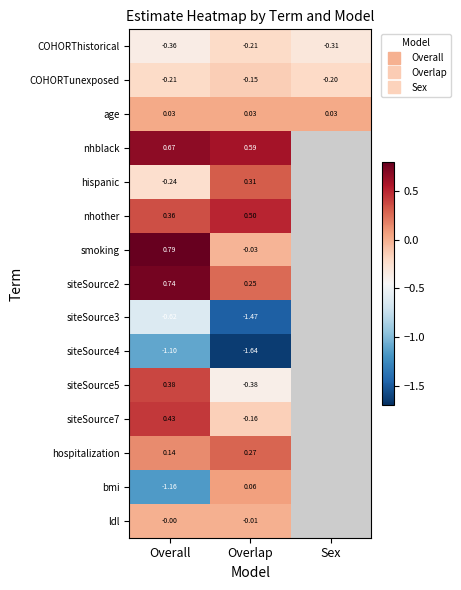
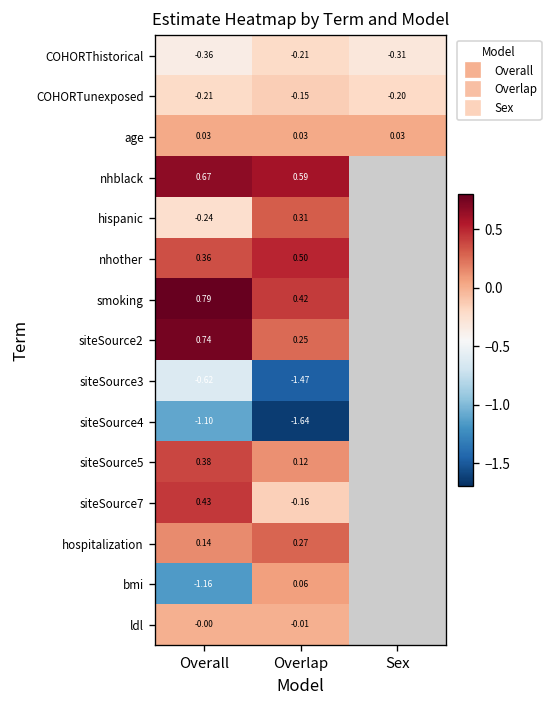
  {
    "COHORThistorical": {
      "Overall": -0.36,
      "Overlap": -0.21,
      "Sex": -0.31
    },
    "COHORTunexposed": {
      "Overall": -0.21,
      "Overlap": -0.15,
      "Sex": -0.20
    },
    "age": {
      "Overall": 0.03,
      "Overlap": 0.03,
      "Sex": 0.03
    },
    "nhblack": {
      "Overall": 0.67,
      "Overlap": 0.59
    },
    "hispanic": {
      "Overall": -0.24,
      "Overlap": 0.31
    },
    "nhother": {
      "Overall": 0.36,
      "Overlap": 0.50
    },
    "smoking": {
      "Overall": 0.79,
-     "Overlap": -0.03
+     "Overlap": 0.42
    },
    "siteSource2": {
      "Overall": 0.74,
      "Overlap": 0.25
    },
    "siteSource3": {
      "Overlap": -1.47
    },
    "siteSource4": {
      "Overall": -1.10,
      "Overlap": -1.64
    },
    "siteSource5": {
      "Overall": 0.38,
-     "Overlap": -0.38
+     "Overlap": 0.12
    },
    "siteSource7": {
      "Overall": 0.43,
      "Overlap": -0.16
    },
    "hospitalization": {
      "Overall": 0.14,
      "Overlap": 0.27
    },
    "bmi": {
      "Overall": -1.16,
      "Overlap": 0.06
    },
    "ldl": {
      "Overall": -0.00,
      "Overlap": -0.01
    }
  }
